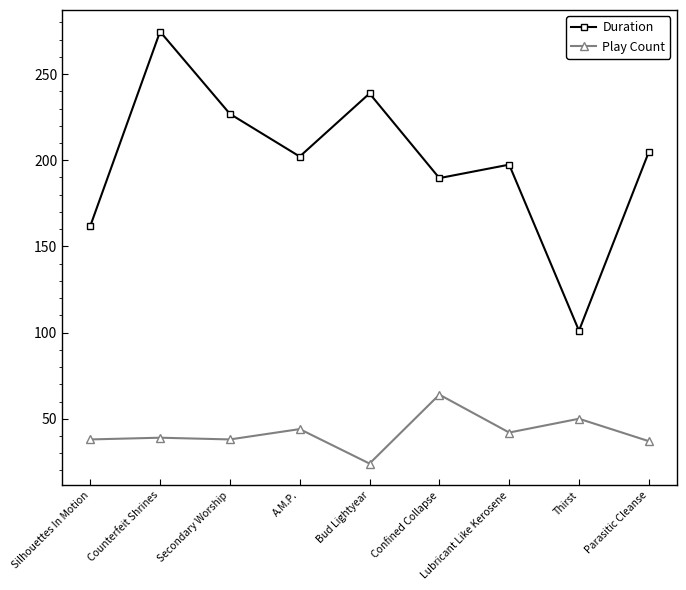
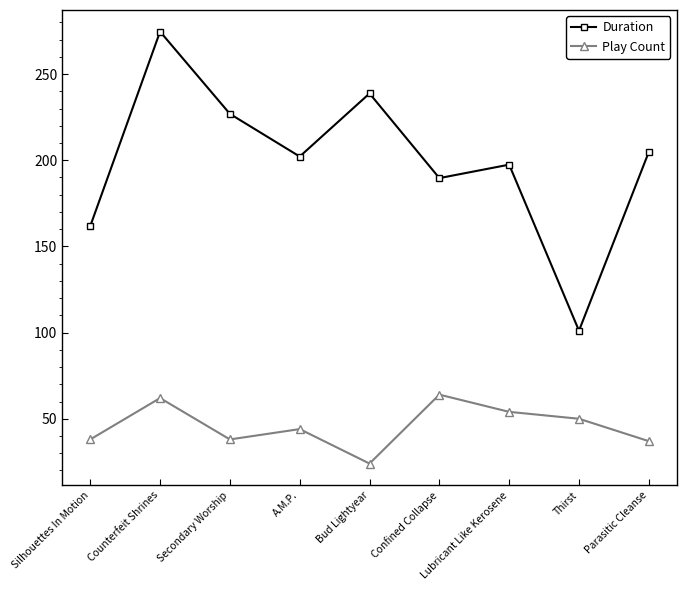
  {
    "Duration": {
      "Silhouettes In Motion": 162,
      "Counterfeit Shrines": 275,
      "Secondary Worship": 227,
      "A.M.P.": 202,
      "Bud Lightyear": 239,
      "Confined Collapse": 190,
      "Lubricant Like Kerosene": 197,
      "Thirst": 101,
      "Parasitic Cleanse": 205
    },
    "Play Count": {
      "Silhouettes In Motion": 38,
-     "Counterfeit Shrines": 39,
+     "Counterfeit Shrines": 62,
      "Secondary Worship": 38,
      "A.M.P.": 44,
      "Bud Lightyear": 24,
      "Confined Collapse": 64,
-     "Lubricant Like Kerosene": 42,
+     "Lubricant Like Kerosene": 54,
      "Thirst": 50,
      "Parasitic Cleanse": 37
    }
  }
